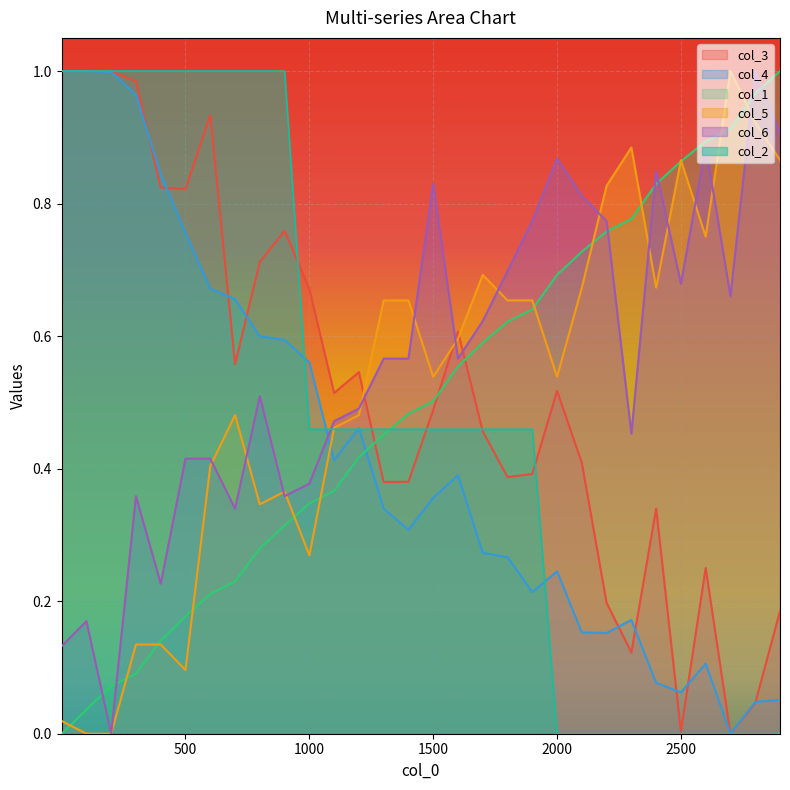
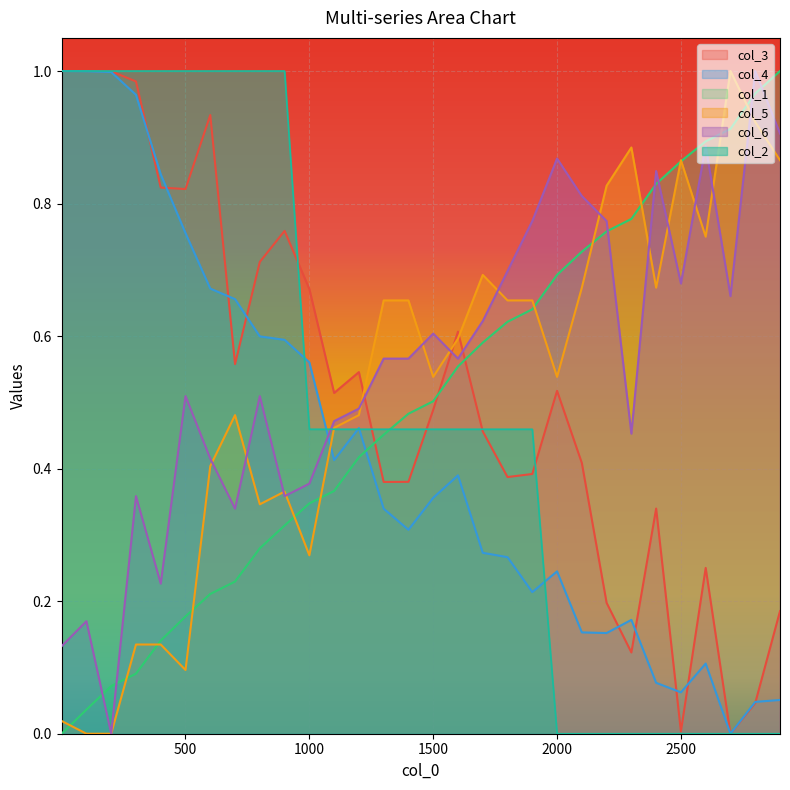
  {
    "col_6": {
-     "500": 0.42,
+     "500": 0.51,
      "1000": 0.38,
-     "1500": 0.83,
+     "1500": 0.60,
      "2000": 0.87,
      "2500": 0.68
    }
  }
